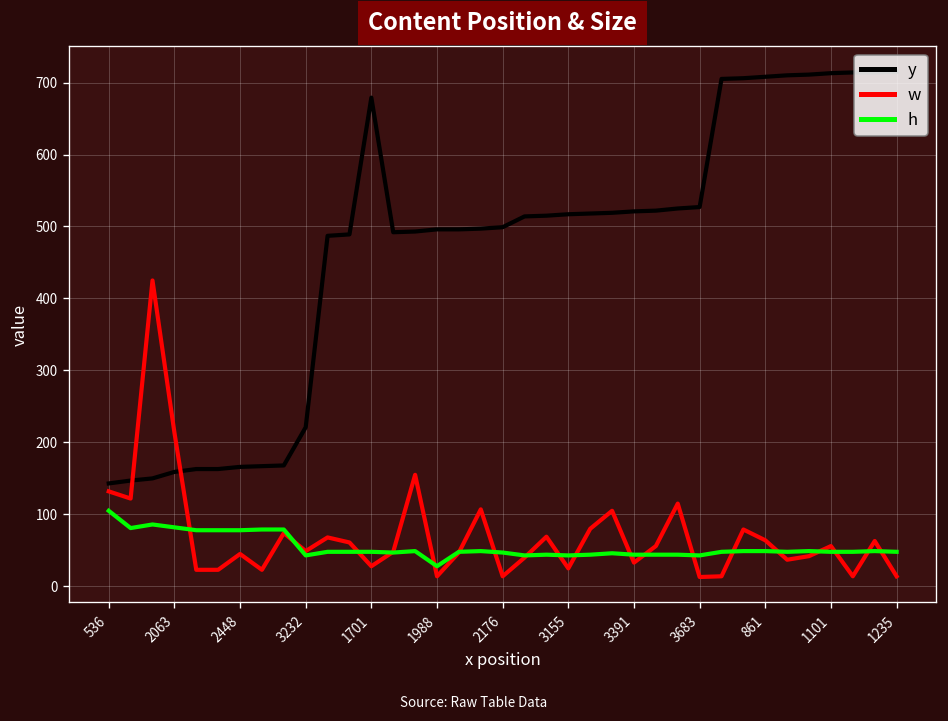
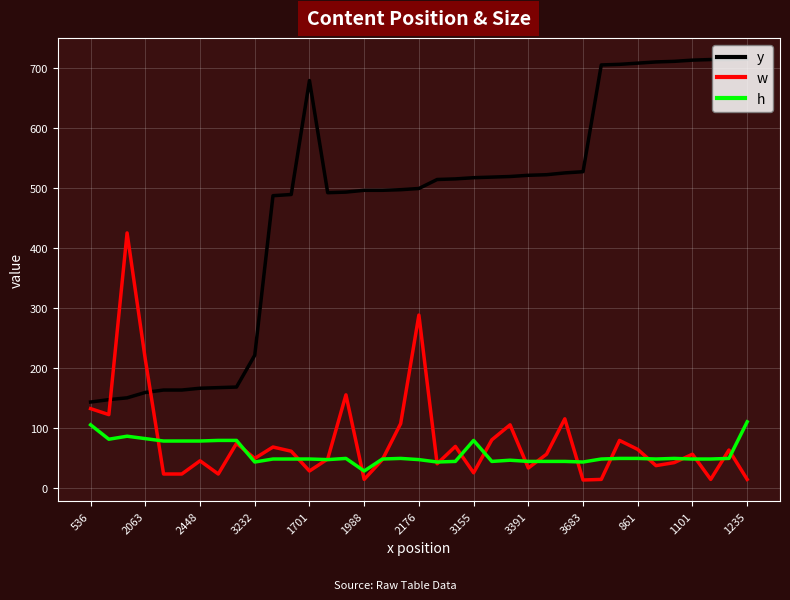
  {
    "y": {
      "536": 140,
      "2063": 160,
      "2448": 170,
      "3232": 220,
      "1701": 680,
      "1988": 500,
      "2176": 500,
      "3155": 520,
      "3391": 520,
      "3683": 530,
      "861": 710,
      "1101": 710
    },
    "w": {
      "536": 130,
      "2063": 210,
      "2448": 50,
      "3232": 50,
      "1701": 30,
      "1988": 10,
-     "2176": 10,
+     "2176": 290,
      "3155": 30,
      "3391": 30,
      "3683": 10,
      "861": 60,
      "1101": 60,
      "1235": 10
    },
    "h": {
      "536": 110,
      "2063": 80,
      "2448": 80,
      "3232": 40,
      "1701": 50,
      "1988": 30,
      "2176": 50,
-     "3155": 40,
+     "3155": 80,
      "3391": 40,
      "3683": 40,
      "861": 50,
      "1101": 50,
-     "1235": 50
+     "1235": 110
    }
  }
